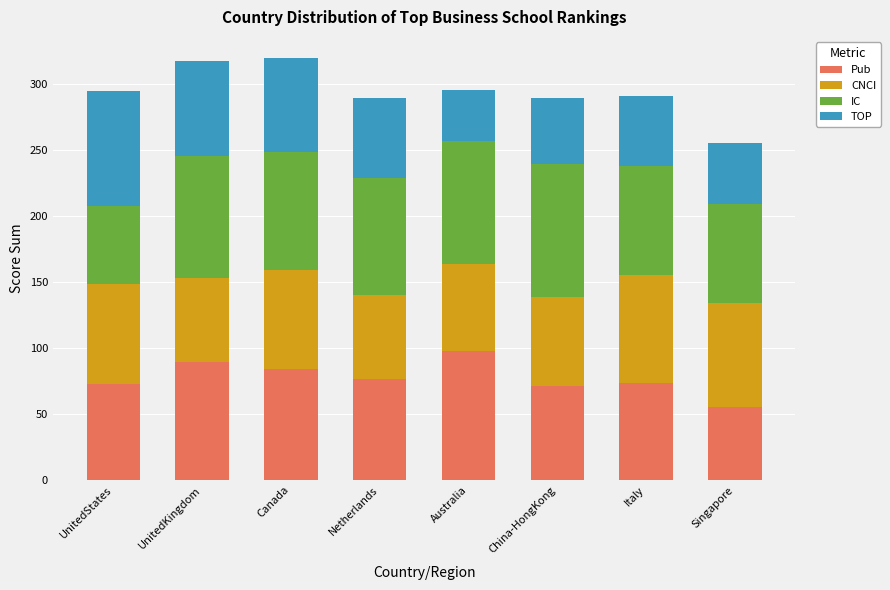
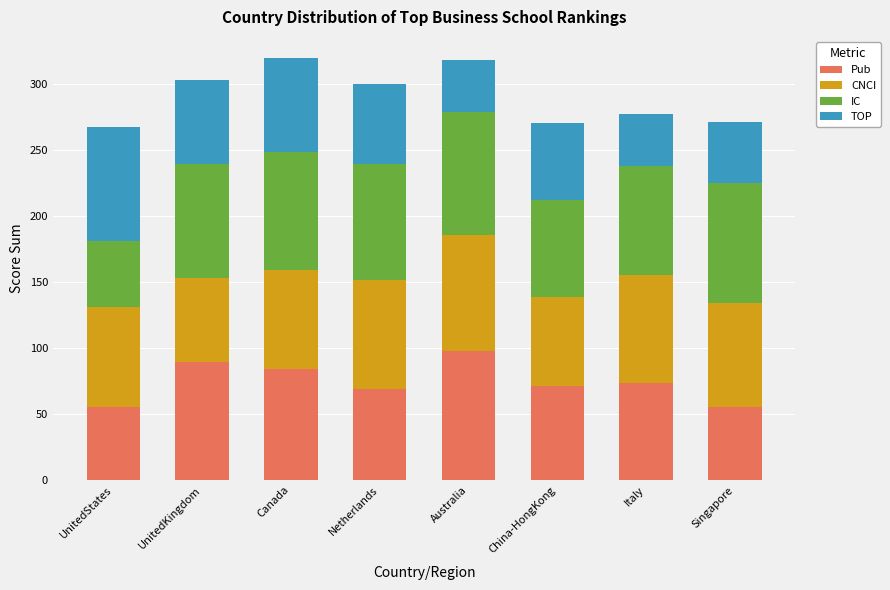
  {
    "Pub": {
-     "UnitedStates": 73,
+     "UnitedStates": 55,
      "UnitedKingdom": 89,
      "Canada": 84,
-     "Netherlands": 76,
+     "Netherlands": 69,
      "Australia": 98,
      "China-HongKong": 71,
      "Italy": 74,
      "Singapore": 55
    },
    "CNCI": {
      "UnitedStates": 76,
      "UnitedKingdom": 64,
      "Canada": 75,
-     "Netherlands": 64,
-     "Australia": 65,
+     "Netherlands": 82,
+     "Australia": 88,
      "China-HongKong": 67,
      "Italy": 82,
      "Singapore": 78
    },
    "IC": {
-     "UnitedStates": 59,
-     "UnitedKingdom": 92,
+     "UnitedStates": 50,
+     "UnitedKingdom": 86,
      "Canada": 89,
      "Netherlands": 88,
      "Australia": 93,
-     "China-HongKong": 101,
+     "China-HongKong": 74,
      "Italy": 82,
-     "Singapore": 75
+     "Singapore": 91
    },
    "TOP": {
      "UnitedStates": 87,
-     "UnitedKingdom": 72,
+     "UnitedKingdom": 64,
      "Canada": 71,
      "Netherlands": 61,
      "Australia": 39,
-     "China-HongKong": 50,
-     "Italy": 53,
+     "China-HongKong": 58,
+     "Italy": 40,
      "Singapore": 46
    }
  }
